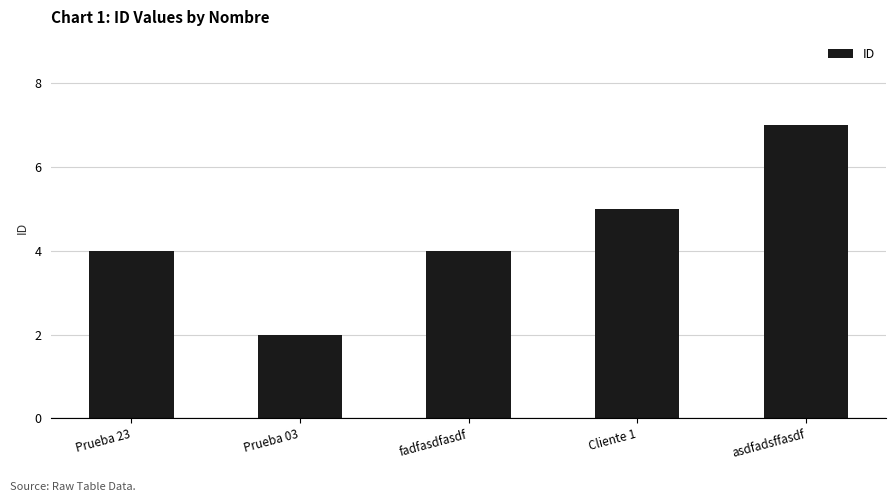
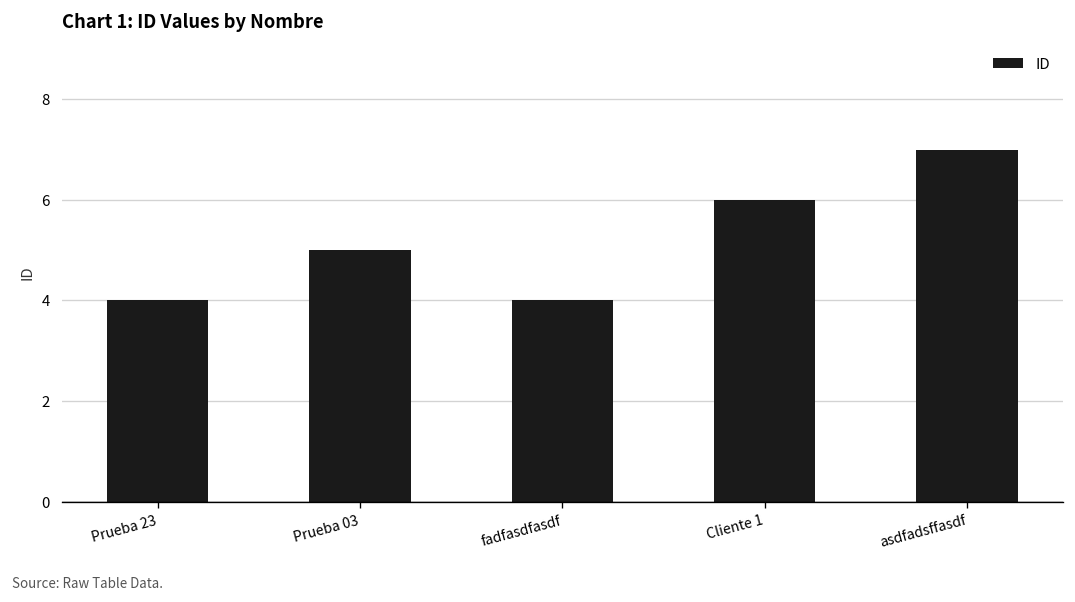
  {
    "Prueba 23": 4,
-   "Prueba 03": 2,
+   "Prueba 03": 5,
    "fadfasdfasdf": 4,
-   "Cliente 1": 5,
+   "Cliente 1": 6,
    "asdfadsffasdf": 7
  }
